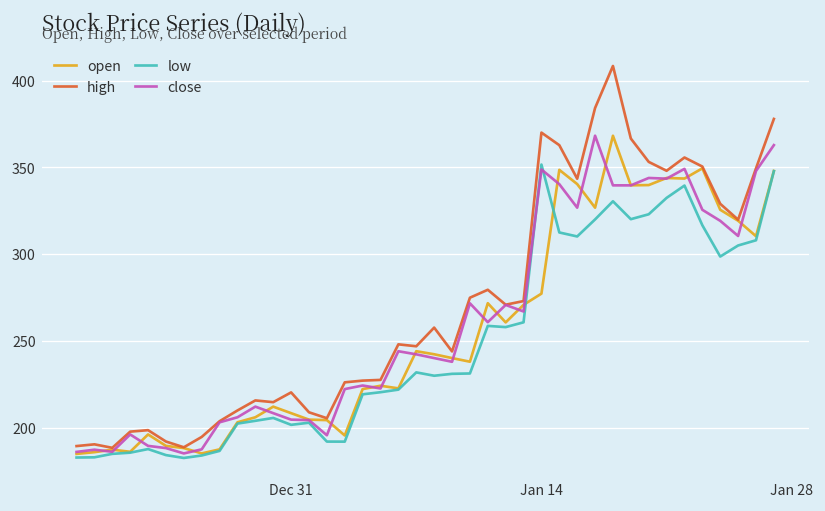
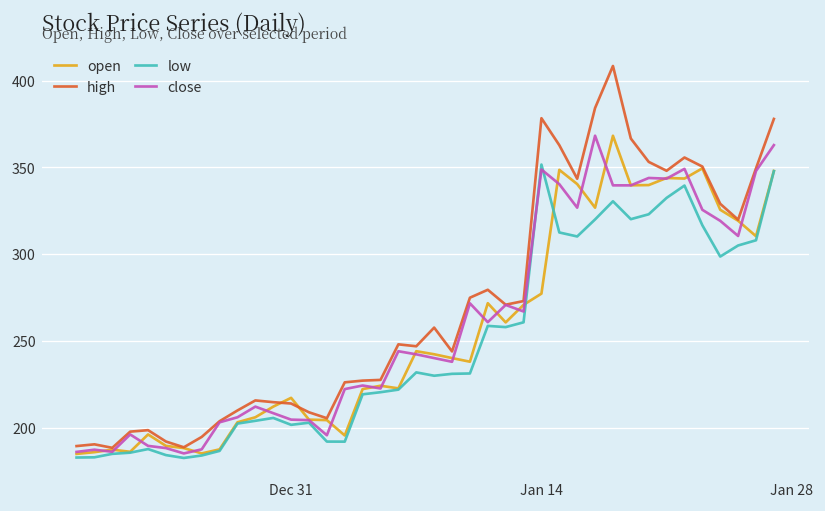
  {
    "open": {
-     "Dec 31": 208,
+     "Dec 31": 217,
      "Jan 14": 277
    },
    "high": {
-     "Dec 31": 220,
-     "Jan 14": 370
+     "Dec 31": 214,
+     "Jan 14": 378
    },
    "low": {
      "Dec 31": 202,
      "Jan 14": 352
    },
    "close": {
      "Dec 31": 205,
      "Jan 14": 349
    }
  }
